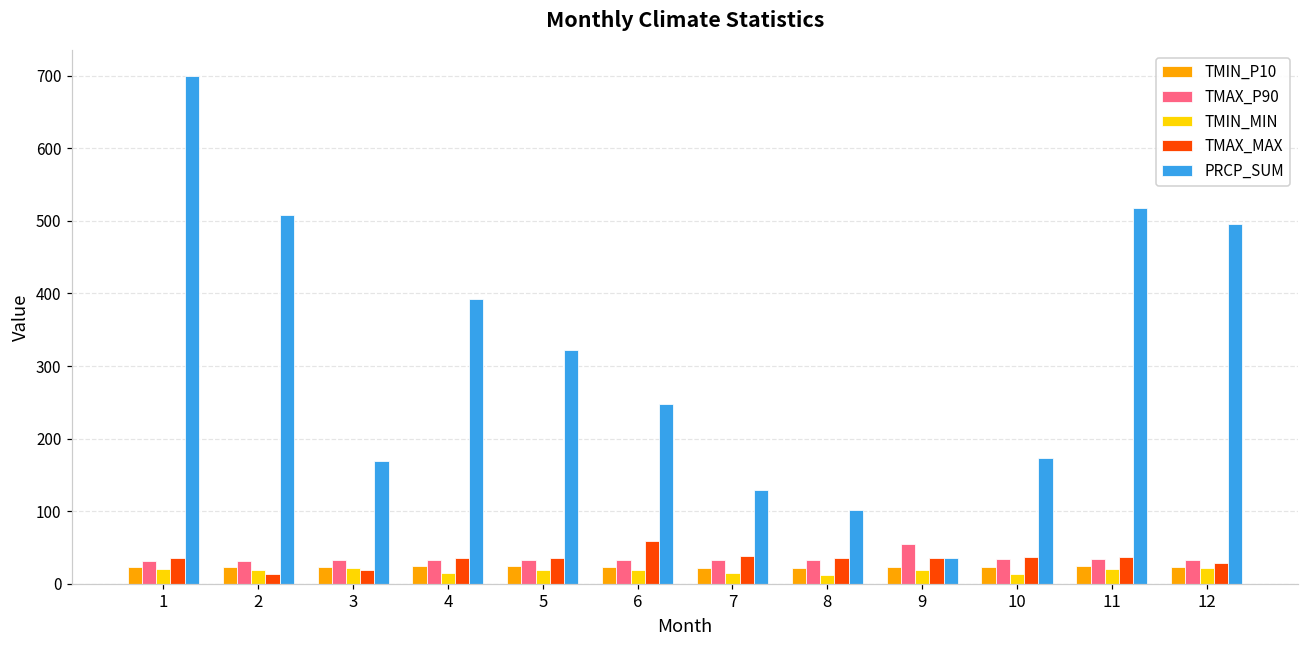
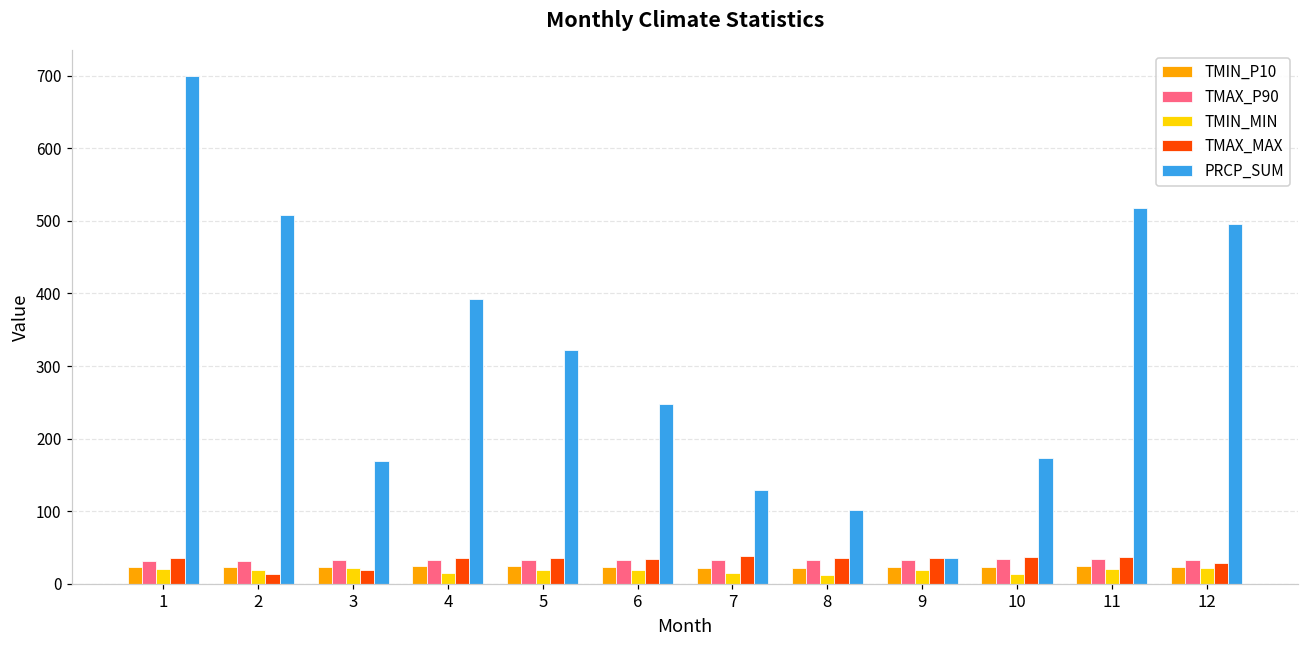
  {
    "TMAX_P90": {
      "1": 30,
      "2": 30,
      "3": 30,
      "4": 30,
      "5": 30,
      "6": 30,
      "7": 30,
      "8": 30,
-     "9": 50,
+     "9": 30,
      "10": 30,
      "11": 30,
      "12": 30
    },
    "TMAX_MAX": {
      "1": 40,
      "2": 10,
      "3": 20,
      "4": 40,
      "5": 40,
-     "6": 60,
+     "6": 30,
      "7": 40,
      "8": 40,
      "9": 40,
      "10": 40,
      "11": 40,
      "12": 30
    },
    "PRCP_SUM": {
      "1": 700,
      "2": 510,
      "3": 170,
      "4": 390,
      "5": 320,
      "6": 250,
      "7": 130,
      "8": 100,
      "9": 40,
      "10": 170,
      "11": 520,
      "12": 500
    }
  }
